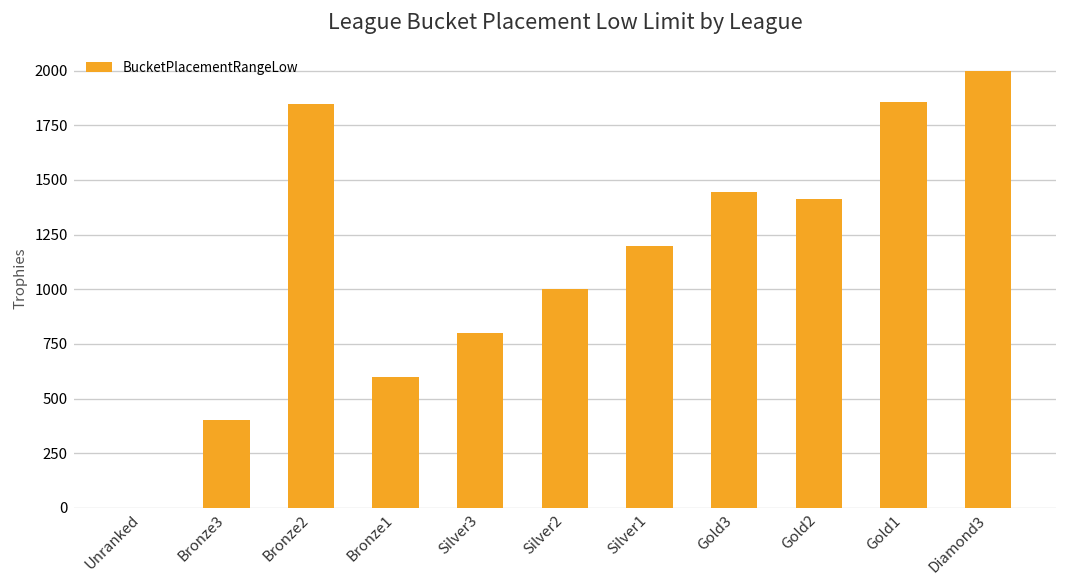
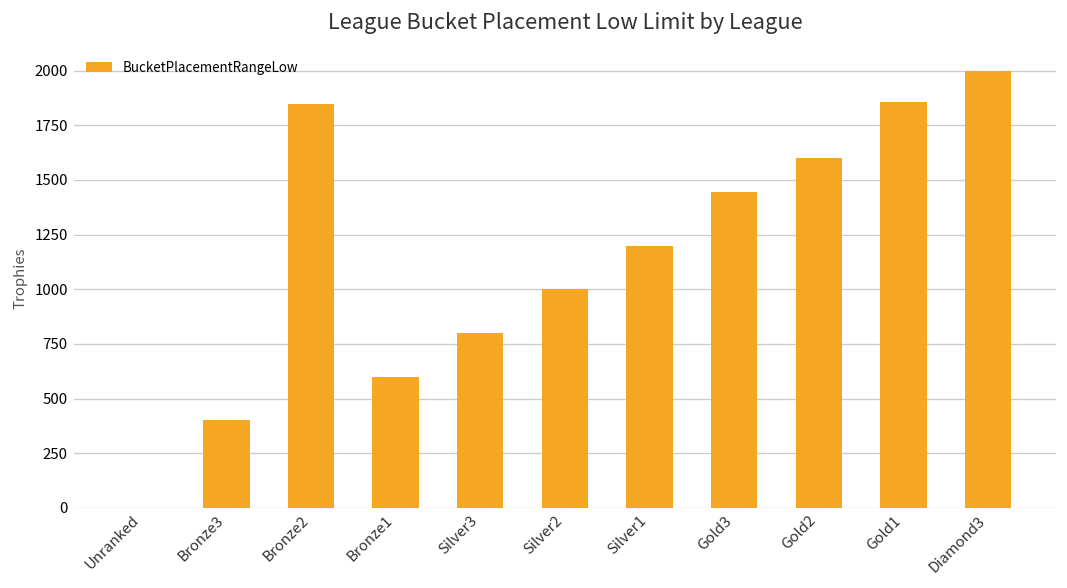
  {
    "Unranked": 0,
    "Bronze3": 400,
    "Bronze2": 1850,
    "Bronze1": 600,
    "Silver3": 800,
    "Silver2": 1000,
    "Silver1": 1200,
    "Gold3": 1450,
-   "Gold2": 1420,
+   "Gold2": 1600,
    "Gold1": 1860,
    "Diamond3": 2000
  }
